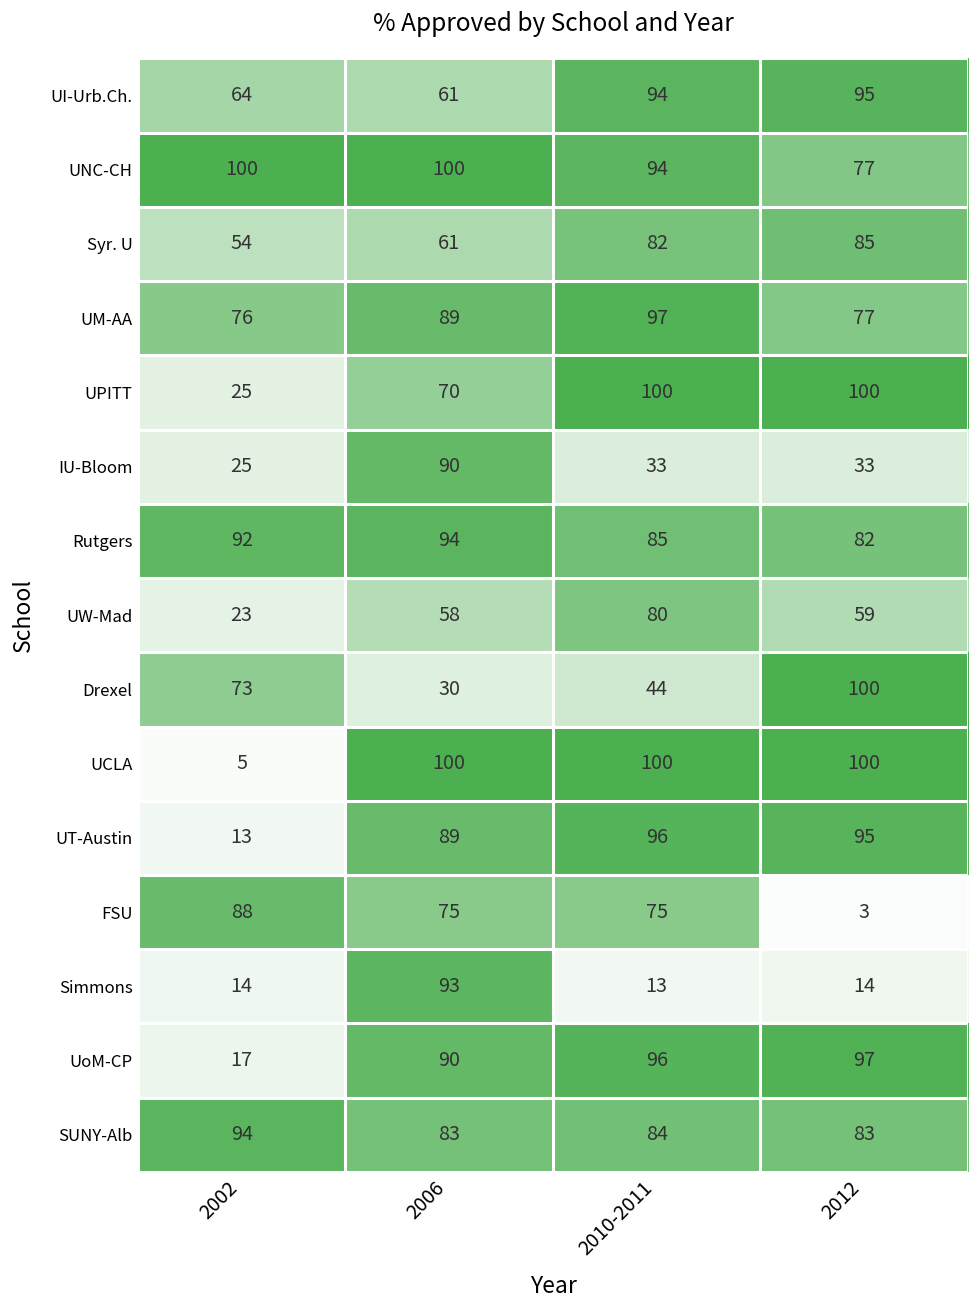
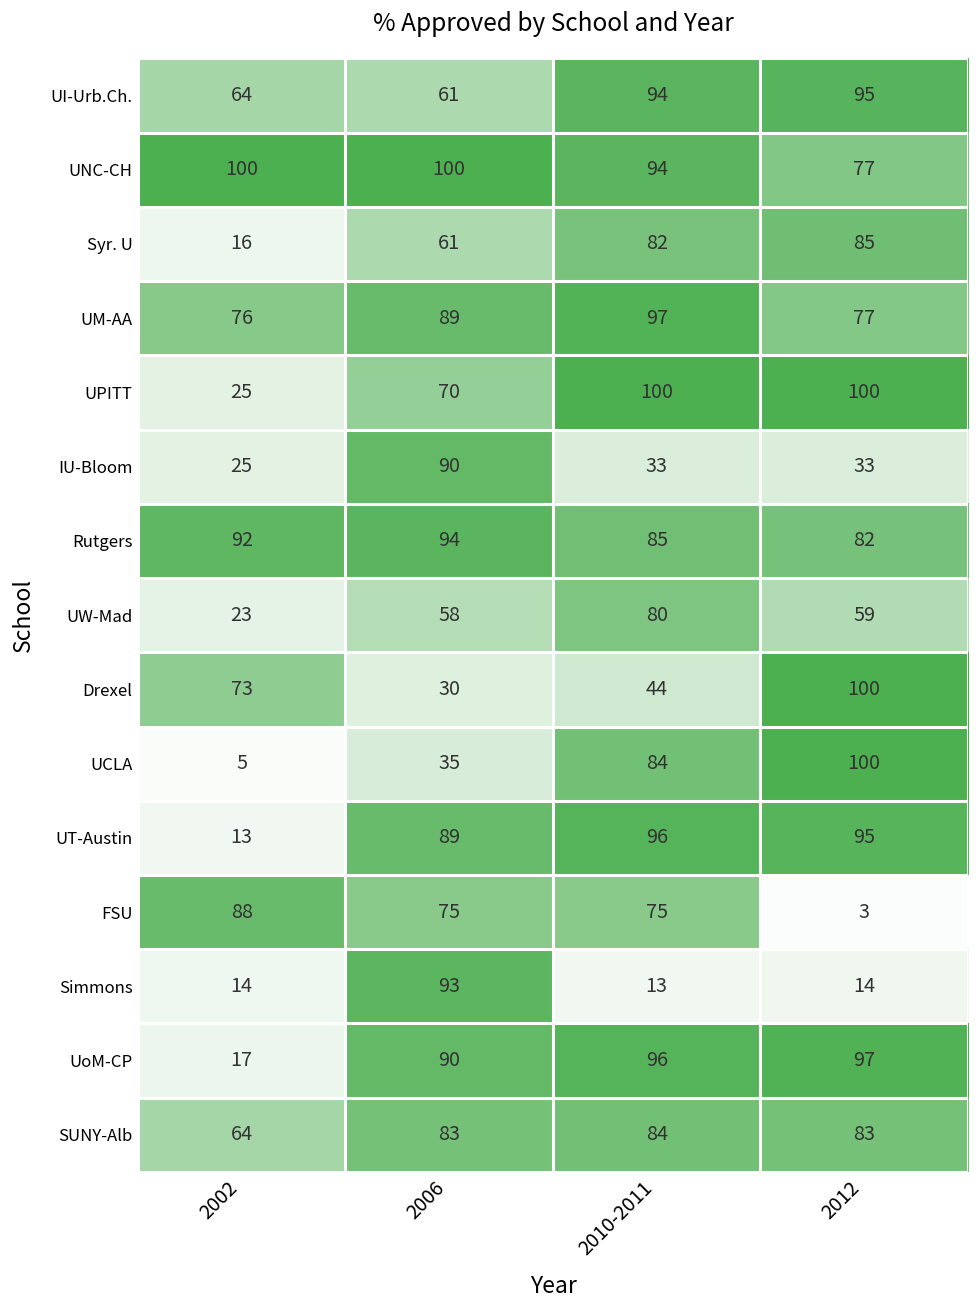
  {
    "UI-Urb.Ch.": {
      "2002": 64,
      "2006": 61,
      "2010-2011": 94,
      "2012": 95
    },
    "UNC-CH": {
      "2002": 100,
      "2006": 100,
      "2010-2011": 94,
      "2012": 77
    },
    "Syr. U": {
-     "2002": 54,
+     "2002": 16,
      "2006": 61,
      "2010-2011": 82,
      "2012": 85
    },
    "UM-AA": {
      "2002": 76,
      "2006": 89,
      "2010-2011": 97,
      "2012": 77
    },
    "UPITT": {
      "2002": 25,
      "2006": 70,
      "2010-2011": 100,
      "2012": 100
    },
    "IU-Bloom": {
      "2002": 25,
      "2006": 90,
      "2010-2011": 33,
      "2012": 33
    },
    "Rutgers": {
      "2002": 92,
      "2006": 94,
      "2010-2011": 85,
      "2012": 82
    },
    "UW-Mad": {
      "2002": 23,
      "2006": 58,
      "2010-2011": 80,
      "2012": 59
    },
    "Drexel": {
      "2002": 73,
      "2006": 30,
      "2010-2011": 44,
      "2012": 100
    },
    "UCLA": {
      "2002": 5,
-     "2006": 100,
-     "2010-2011": 100,
+     "2006": 35,
+     "2010-2011": 84,
      "2012": 100
    },
    "UT-Austin": {
      "2002": 13,
      "2006": 89,
      "2010-2011": 96,
      "2012": 95
    },
    "FSU": {
      "2002": 88,
      "2006": 75,
      "2010-2011": 75,
      "2012": 3
    },
    "Simmons": {
      "2002": 14,
      "2006": 93,
      "2010-2011": 13,
      "2012": 14
    },
    "UoM-CP": {
      "2002": 17,
      "2006": 90,
      "2010-2011": 96,
      "2012": 97
    },
    "SUNY-Alb": {
-     "2002": 94,
+     "2002": 64,
      "2006": 83,
      "2010-2011": 84,
      "2012": 83
    }
  }
